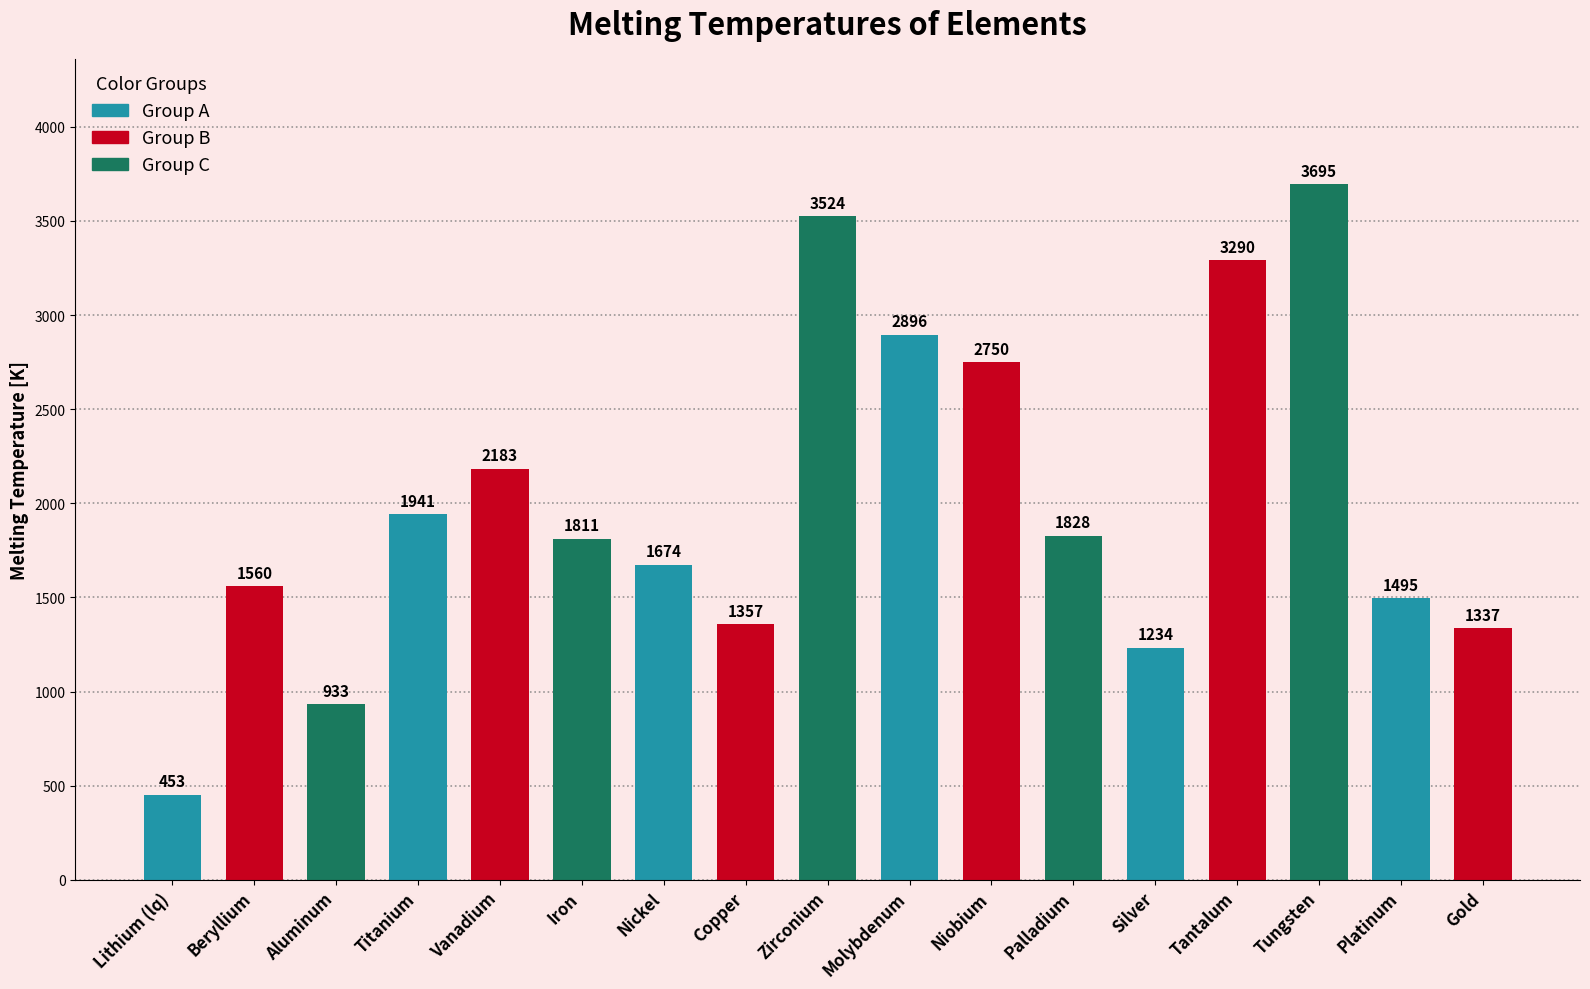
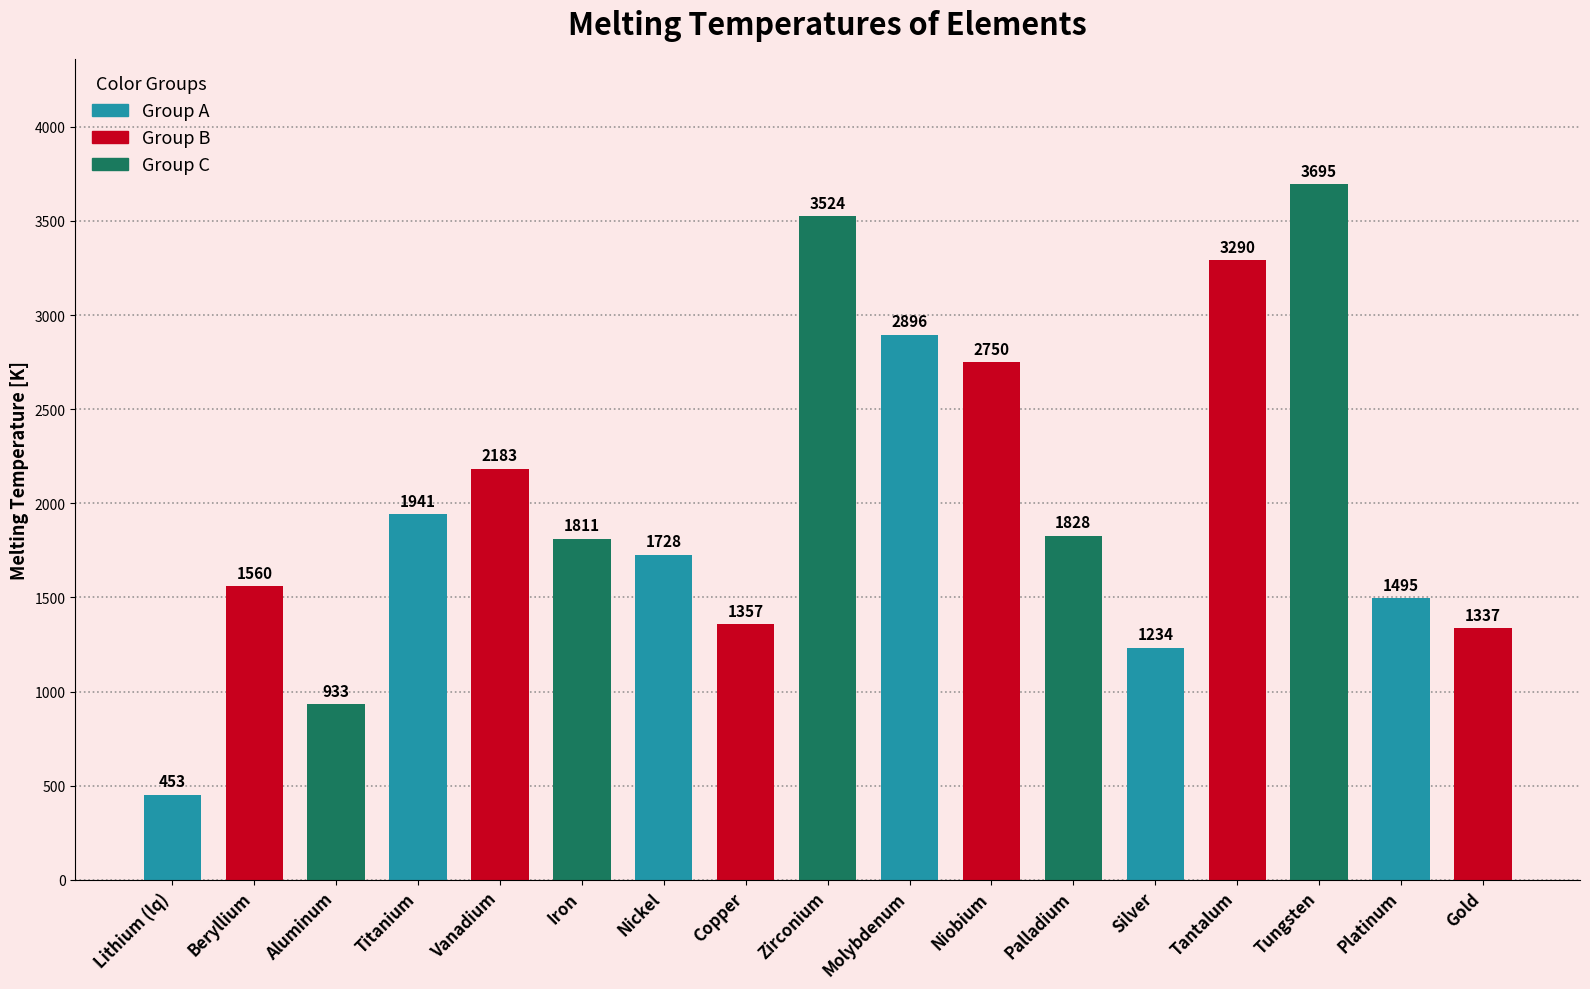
  {
    "Lithium (lq)": 453,
    "Beryllium": 1560,
    "Aluminum": 933,
    "Titanium": 1941,
    "Vanadium": 2183,
    "Iron": 1811,
-   "Nickel": 1674,
+   "Nickel": 1728,
    "Copper": 1357,
    "Zirconium": 3524,
    "Molybdenum": 2896,
    "Niobium": 2750,
    "Palladium": 1828,
    "Silver": 1234,
    "Tantalum": 3290,
    "Tungsten": 3695,
    "Platinum": 1495,
    "Gold": 1337
  }
